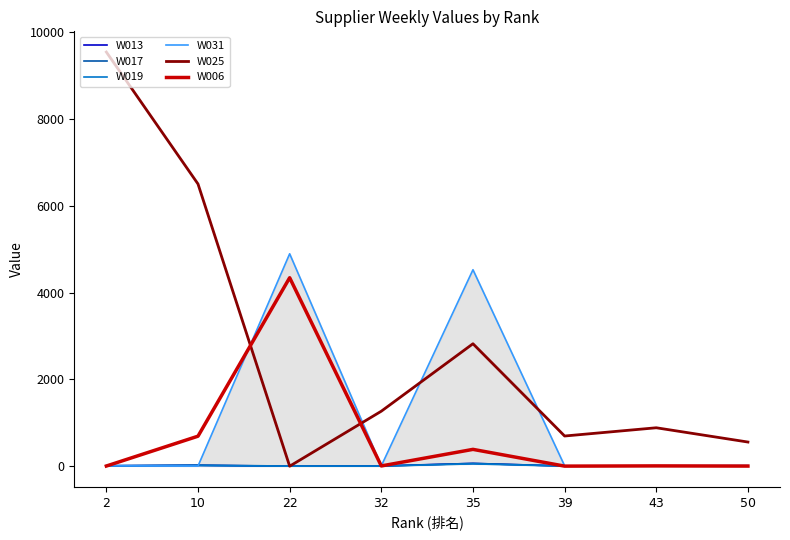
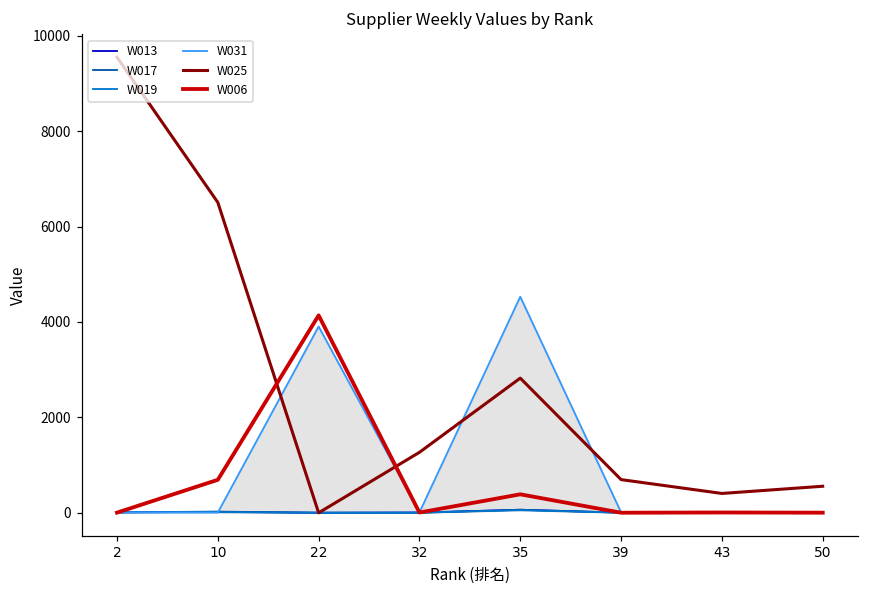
  {
    "W031": {
-     "22": 4900
+     "22": 3900
    },
    "W025": {
      "10": 6500,
      "32": 1300,
      "35": 2800,
      "39": 700,
-     "43": 900,
+     "43": 400,
      "50": 600
    },
    "W006": {
      "10": 700,
-     "22": 4300,
+     "22": 4100,
      "35": 400
    }
  }
